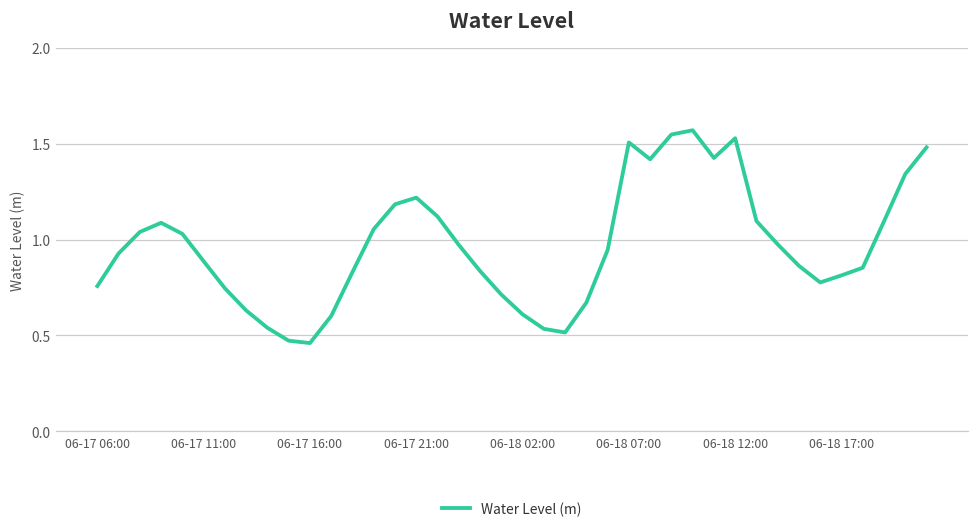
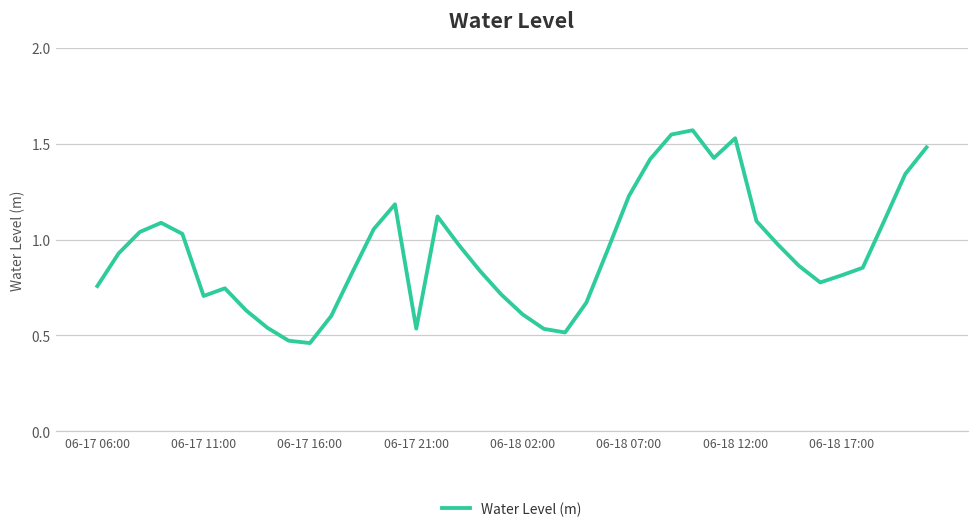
  {
    "06-17 06:00": 0.76,
-   "06-17 11:00": 0.89,
+   "06-17 11:00": 0.71,
    "06-17 16:00": 0.46,
-   "06-17 21:00": 1.22,
+   "06-17 21:00": 0.54,
    "06-18 02:00": 0.61,
-   "06-18 07:00": 1.51,
+   "06-18 07:00": 1.23,
    "06-18 12:00": 1.53,
    "06-18 17:00": 0.81
  }
